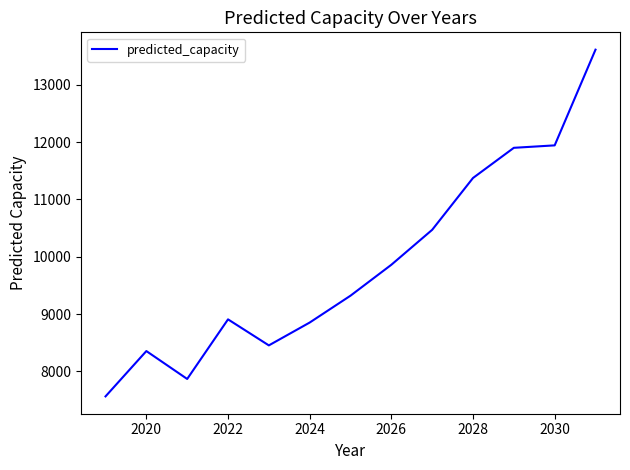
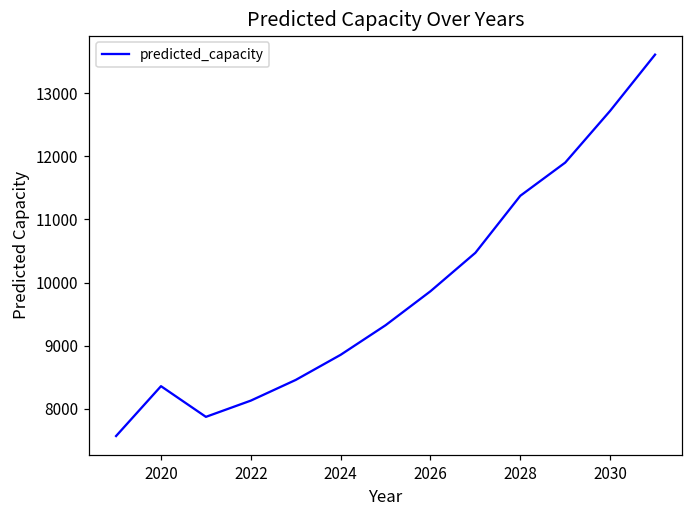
  {
    "2020": 8400,
-   "2022": 8900,
+   "2022": 8100,
    "2024": 8900,
    "2026": 9900,
    "2028": 11400,
-   "2030": 11900
+   "2030": 12700
  }
